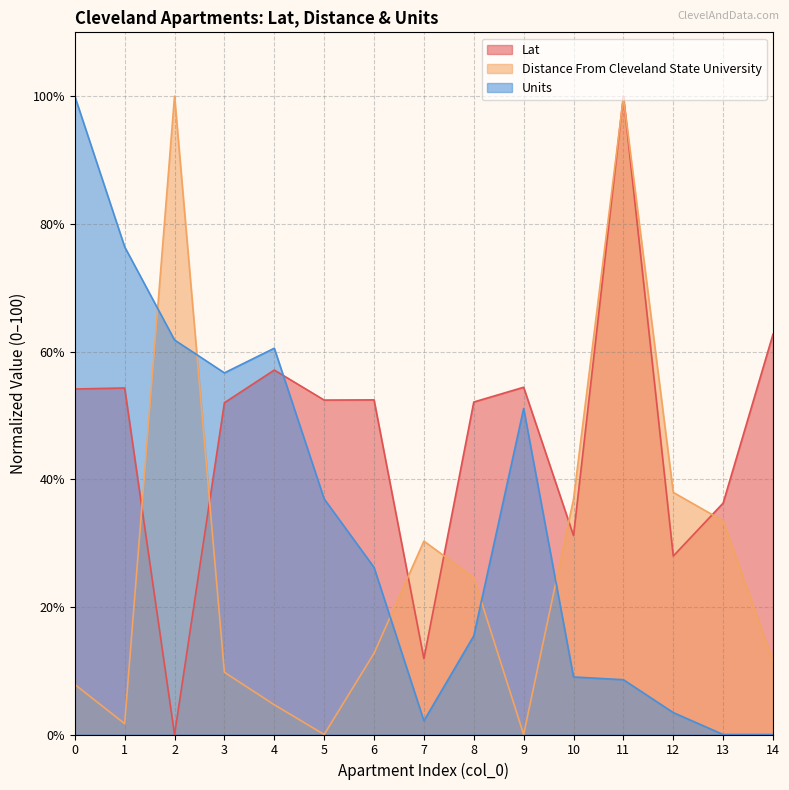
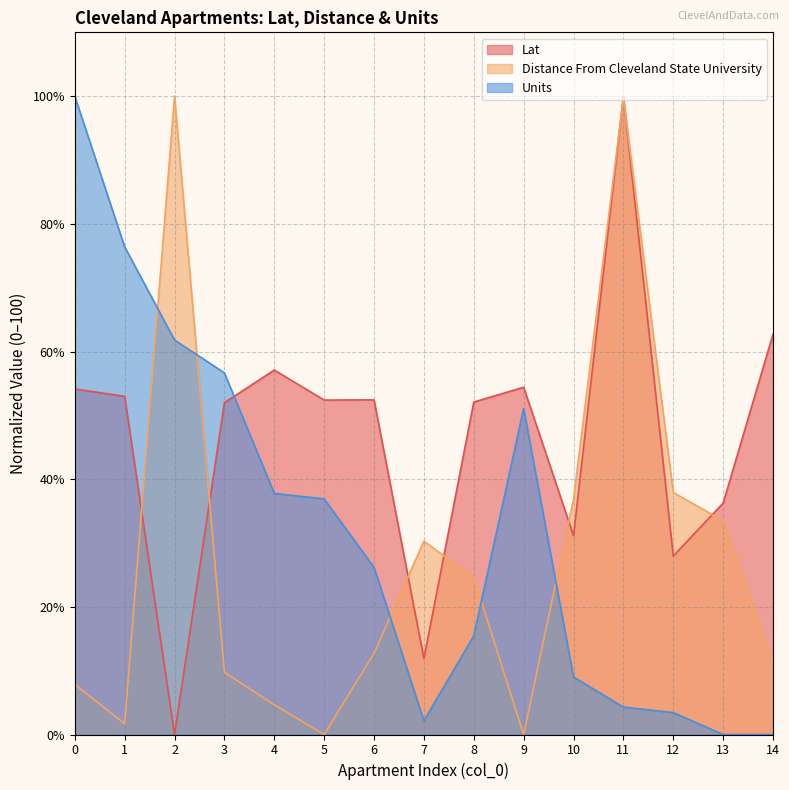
  {
    "Lat": {
      "0": "54%",
-     "1": "54%",
+     "1": "53%",
      "2": "0%",
      "3": "52%",
      "4": "57%",
      "5": "52%",
      "6": "52%",
      "7": "12%",
      "8": "52%",
      "9": "54%",
      "10": "31%",
      "12": "28%",
      "13": "36%",
      "14": "63%"
    },
    "Distance From Cleveland State University": {
      "0": "8%",
      "1": "2%",
      "2": "100%",
      "3": "10%",
      "4": "5%",
      "5": "0%",
      "6": "13%",
      "7": "30%",
      "8": "25%",
      "9": "0%",
      "10": "37%",
      "12": "38%",
      "13": "33%",
      "14": "11%"
    },
    "Units": {
      "0": "100%",
      "1": "76%",
      "2": "62%",
      "3": "57%",
-     "4": "61%",
+     "4": "38%",
      "5": "37%",
      "6": "26%",
      "7": "2%",
      "8": "15%",
      "9": "51%",
      "10": "9%",
-     "11": "9%",
+     "11": "4%",
      "12": "3%",
      "13": "0%",
      "14": "0%"
    }
  }
